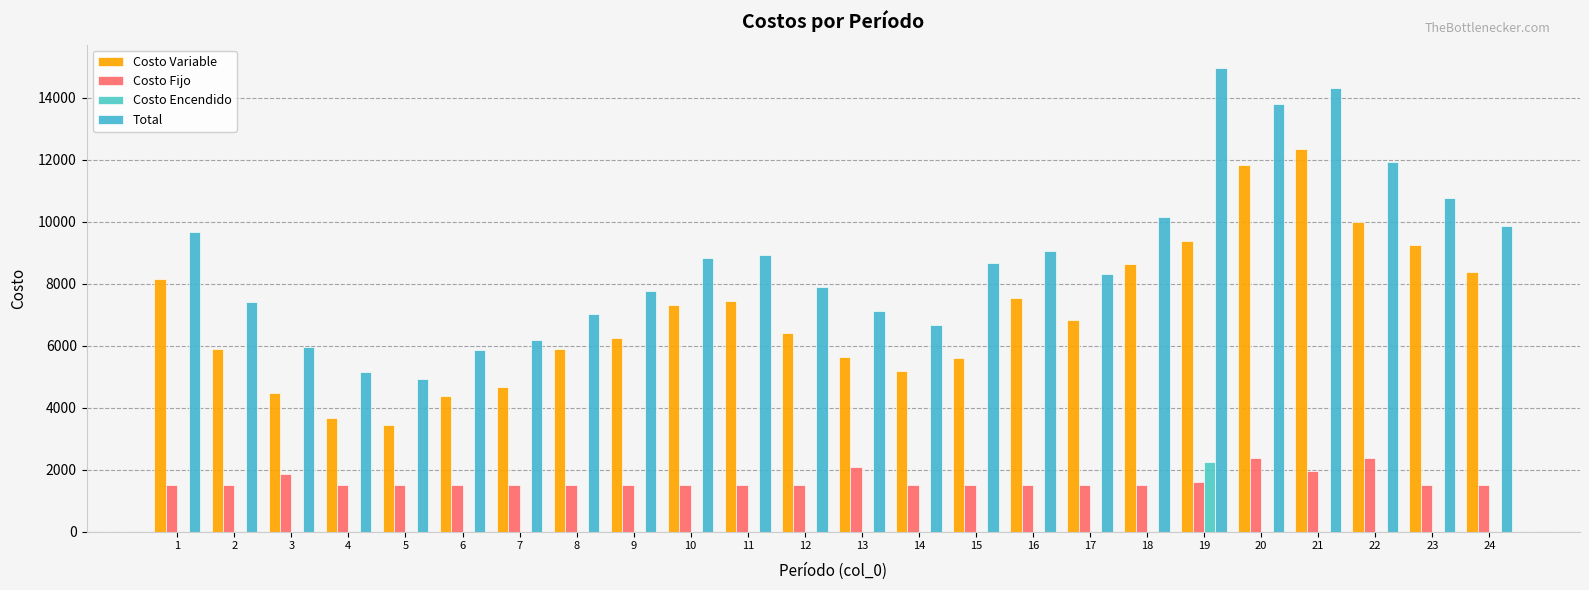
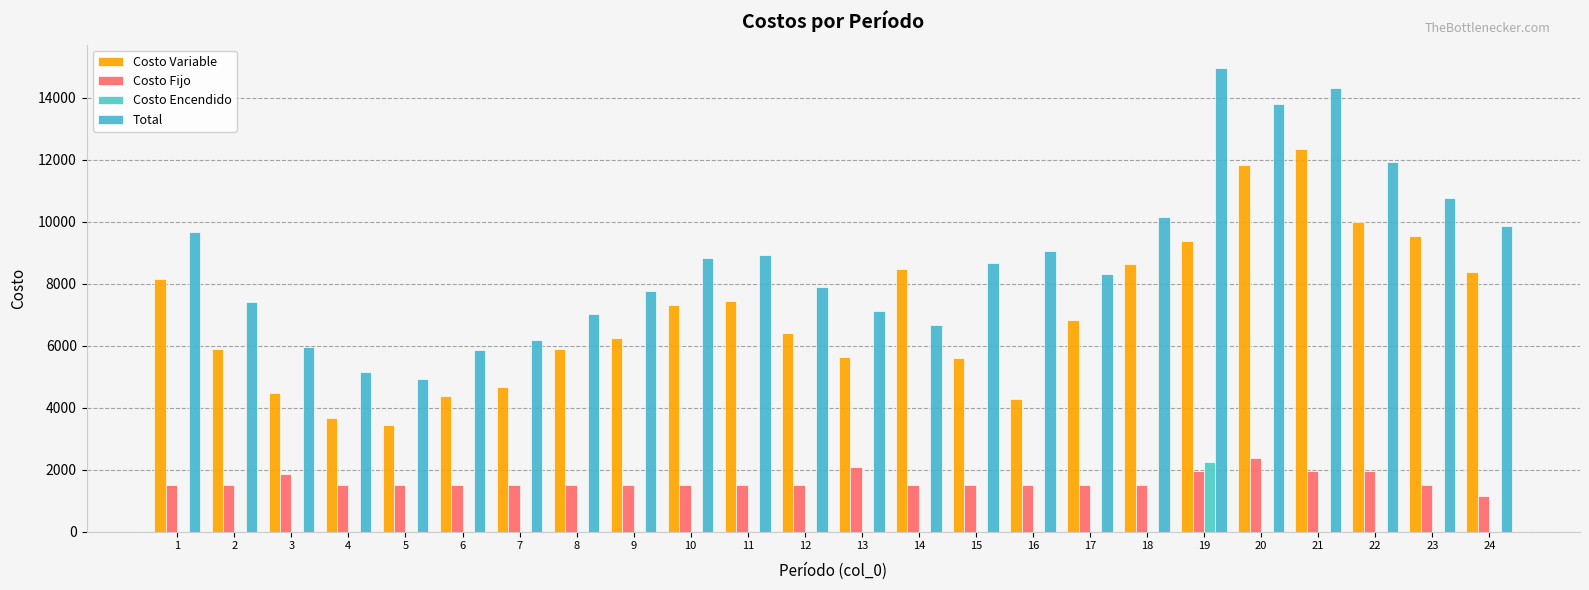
  {
    "Costo Variable": {
      "1": 8200,
      "2": 5900,
      "3": 4500,
      "4": 3700,
      "5": 3400,
      "6": 4400,
      "7": 4700,
      "8": 5900,
      "9": 6300,
      "10": 7300,
      "11": 7400,
      "12": 6400,
      "13": 5600,
-     "14": 5200,
+     "14": 8500,
      "15": 5600,
-     "16": 7600,
+     "16": 4300,
      "17": 6800,
      "18": 8600,
      "19": 9400,
      "20": 11800,
      "21": 12400,
      "22": 10000,
-     "23": 9300,
+     "23": 9500,
      "24": 8400
    },
    "Costo Fijo": {
      "1": 1500,
      "2": 1500,
      "3": 1800,
      "4": 1500,
      "5": 1500,
      "6": 1500,
      "7": 1500,
      "8": 1500,
      "9": 1500,
      "10": 1500,
      "11": 1500,
      "12": 1500,
      "13": 2100,
      "14": 1500,
      "15": 1500,
      "16": 1500,
      "17": 1500,
      "18": 1500,
-     "19": 1600,
+     "19": 2000,
      "20": 2400,
      "21": 2000,
-     "22": 2400,
+     "22": 2000,
      "23": 1500,
-     "24": 1500
+     "24": 1200
    }
  }
